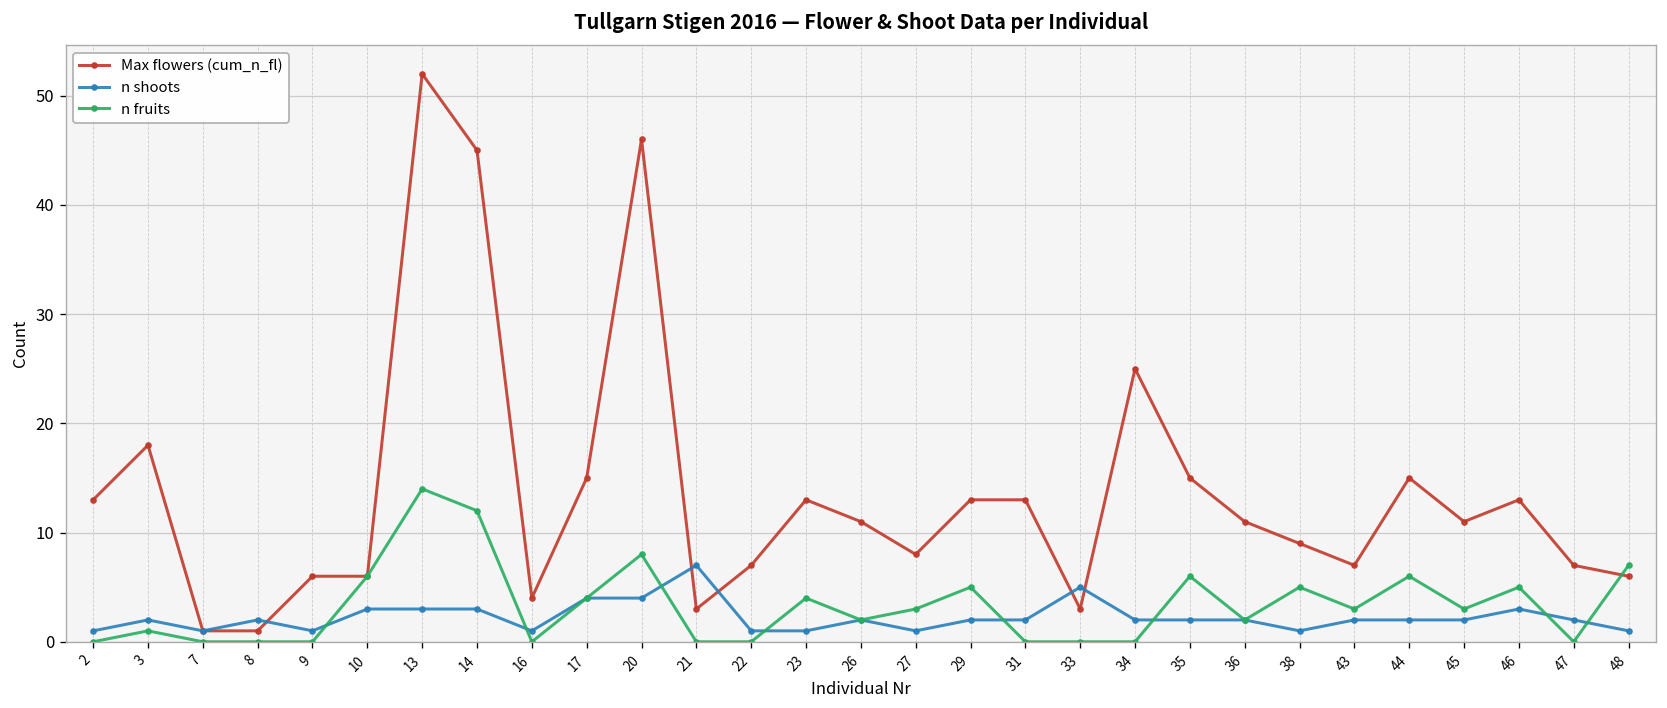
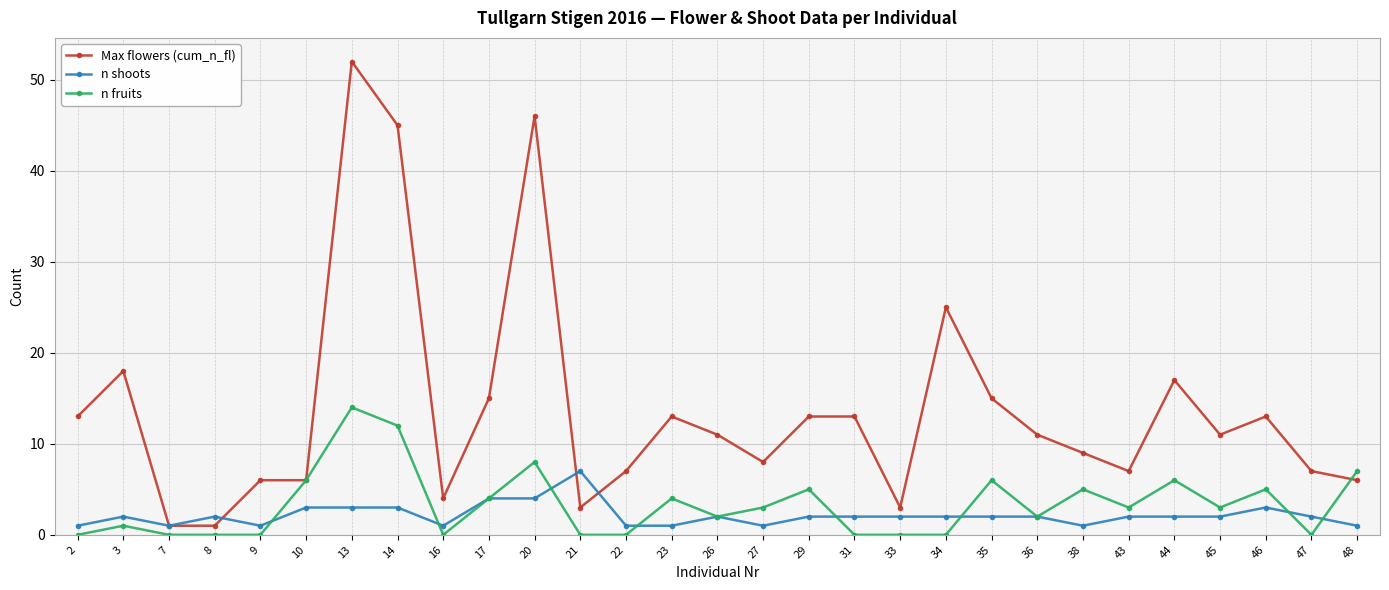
  {
    "Max flowers (cum_n_fl)": {
      "2": 13,
      "3": 18,
      "8": 1,
      "9": 6,
      "13": 52,
      "14": 45,
      "16": 4,
      "17": 15,
      "20": 46,
      "21": 3,
      "22": 7,
      "23": 13,
      "26": 11,
      "27": 8,
      "29": 13,
      "31": 13,
      "33": 3,
      "34": 25,
      "35": 15,
      "36": 11,
      "38": 9,
      "43": 7,
-     "44": 15,
+     "44": 17,
      "45": 11,
      "46": 13,
      "47": 7,
      "48": 6
    },
    "n shoots": {
      "2": 1,
      "3": 2,
      "8": 2,
      "9": 1,
      "10": 3,
      "13": 3,
      "14": 3,
      "16": 1,
      "20": 4,
      "21": 7,
      "22": 1,
      "23": 1,
      "27": 1,
      "29": 2,
      "31": 2,
-     "33": 5,
+     "33": 2,
      "34": 2,
      "35": 2,
      "38": 1,
      "43": 2,
      "44": 2,
      "45": 2,
      "46": 3,
      "47": 2,
      "48": 1
    },
    "n fruits": {
      "2": 0,
      "3": 1,
      "7": 0,
      "8": 0,
      "9": 0,
      "13": 14,
      "14": 12,
      "16": 0,
      "20": 8,
      "21": 0,
      "22": 0,
      "23": 4,
      "27": 3,
      "29": 5,
      "31": 0,
      "33": 0,
      "34": 0,
      "35": 6,
      "38": 5,
      "43": 3,
      "44": 6,
      "45": 3,
      "46": 5,
      "47": 0,
      "48": 7
    }
  }
